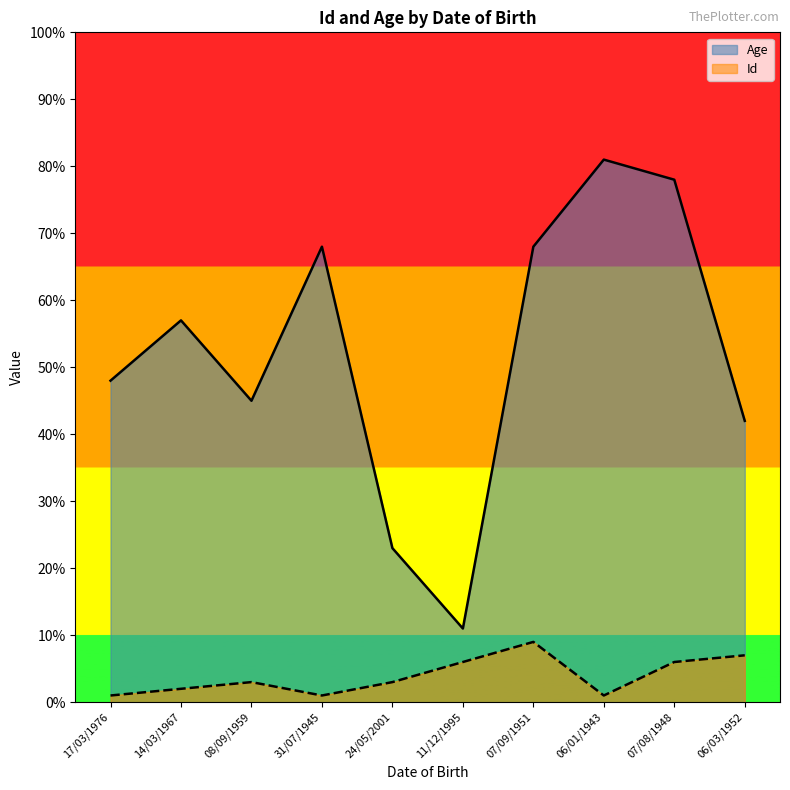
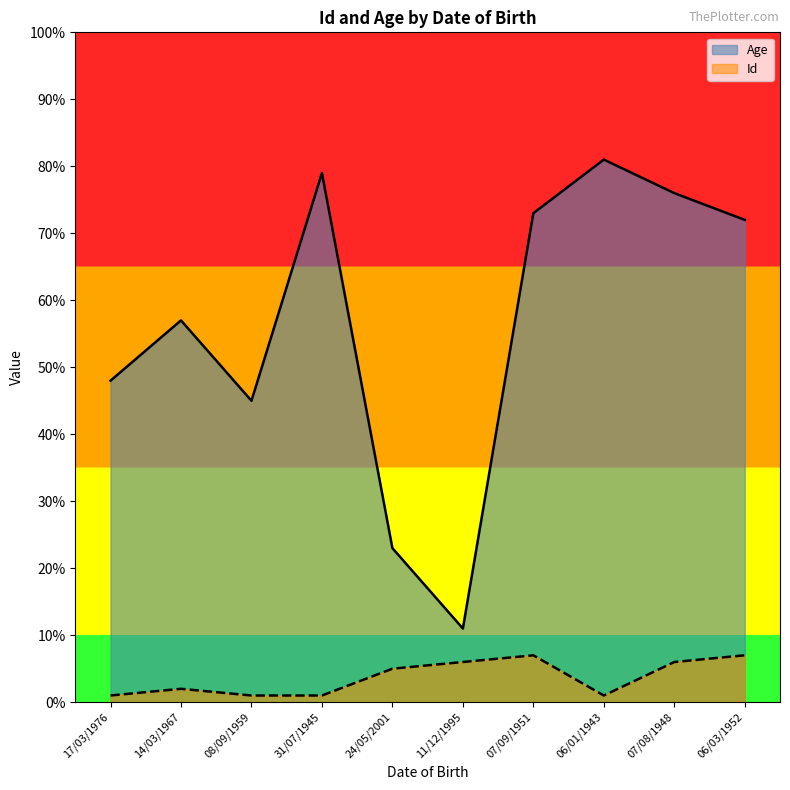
  {
    "Age": {
      "17/03/1976": "48%",
      "14/03/1967": "57%",
      "08/09/1959": "45%",
-     "31/07/1945": "68%",
+     "31/07/1945": "79%",
      "24/05/2001": "23%",
      "11/12/1995": "11%",
-     "07/09/1951": "68%",
+     "07/09/1951": "73%",
      "06/01/1943": "81%",
-     "07/08/1948": "78%",
-     "06/03/1952": "42%"
+     "07/08/1948": "76%",
+     "06/03/1952": "72%"
    },
    "Id": {
      "17/03/1976": "1%",
      "14/03/1967": "2%",
-     "08/09/1959": "3%",
+     "08/09/1959": "1%",
      "31/07/1945": "1%",
-     "24/05/2001": "3%",
+     "24/05/2001": "5%",
      "11/12/1995": "6%",
-     "07/09/1951": "9%",
+     "07/09/1951": "7%",
      "06/01/1943": "1%",
      "07/08/1948": "6%",
      "06/03/1952": "7%"
    }
  }
